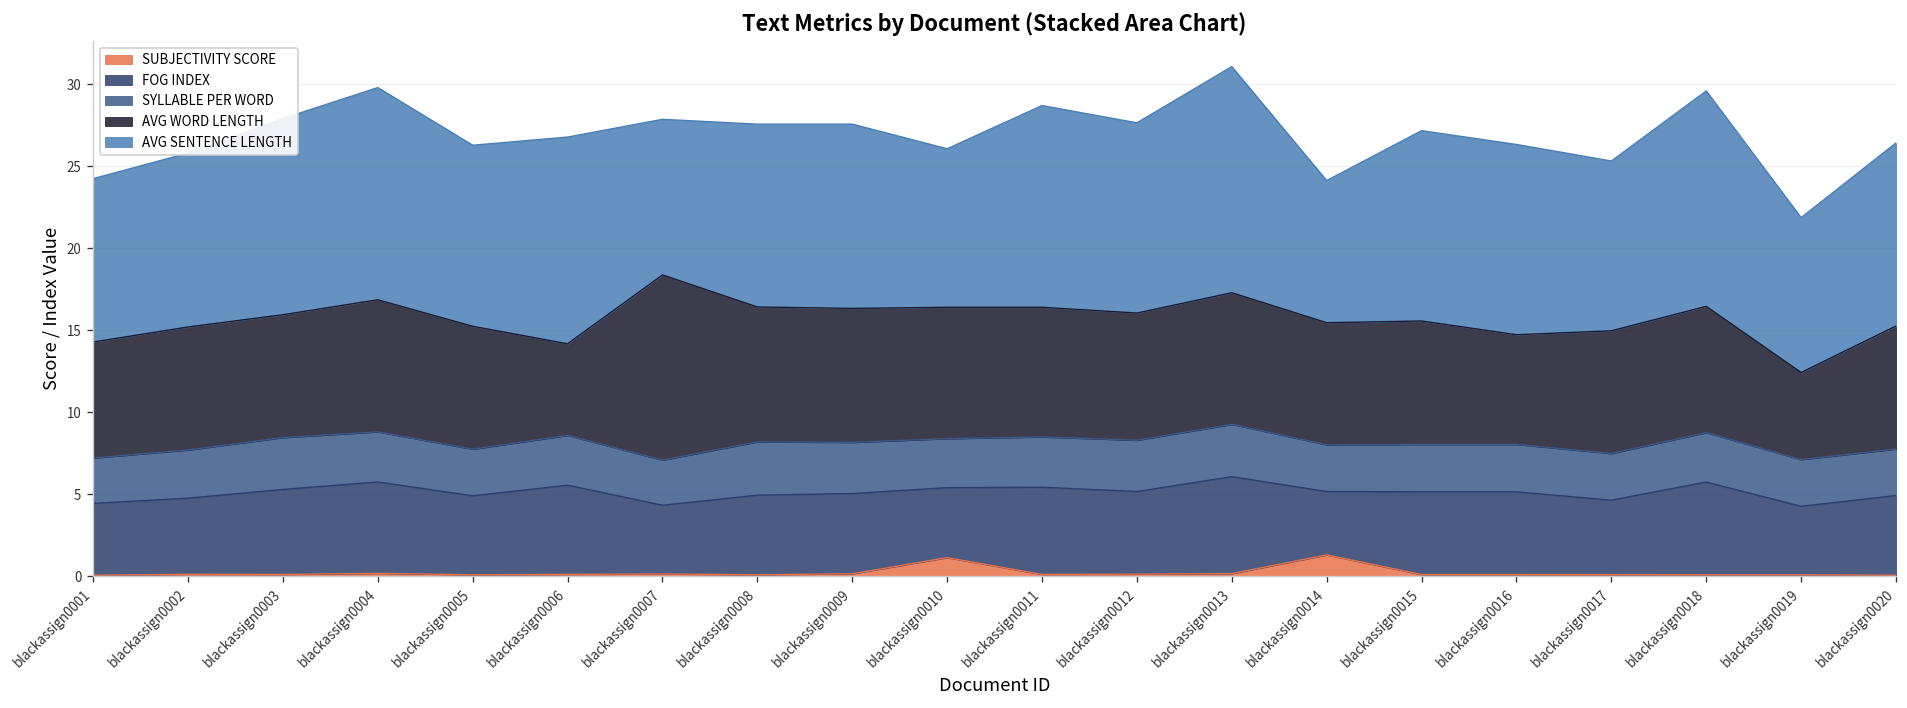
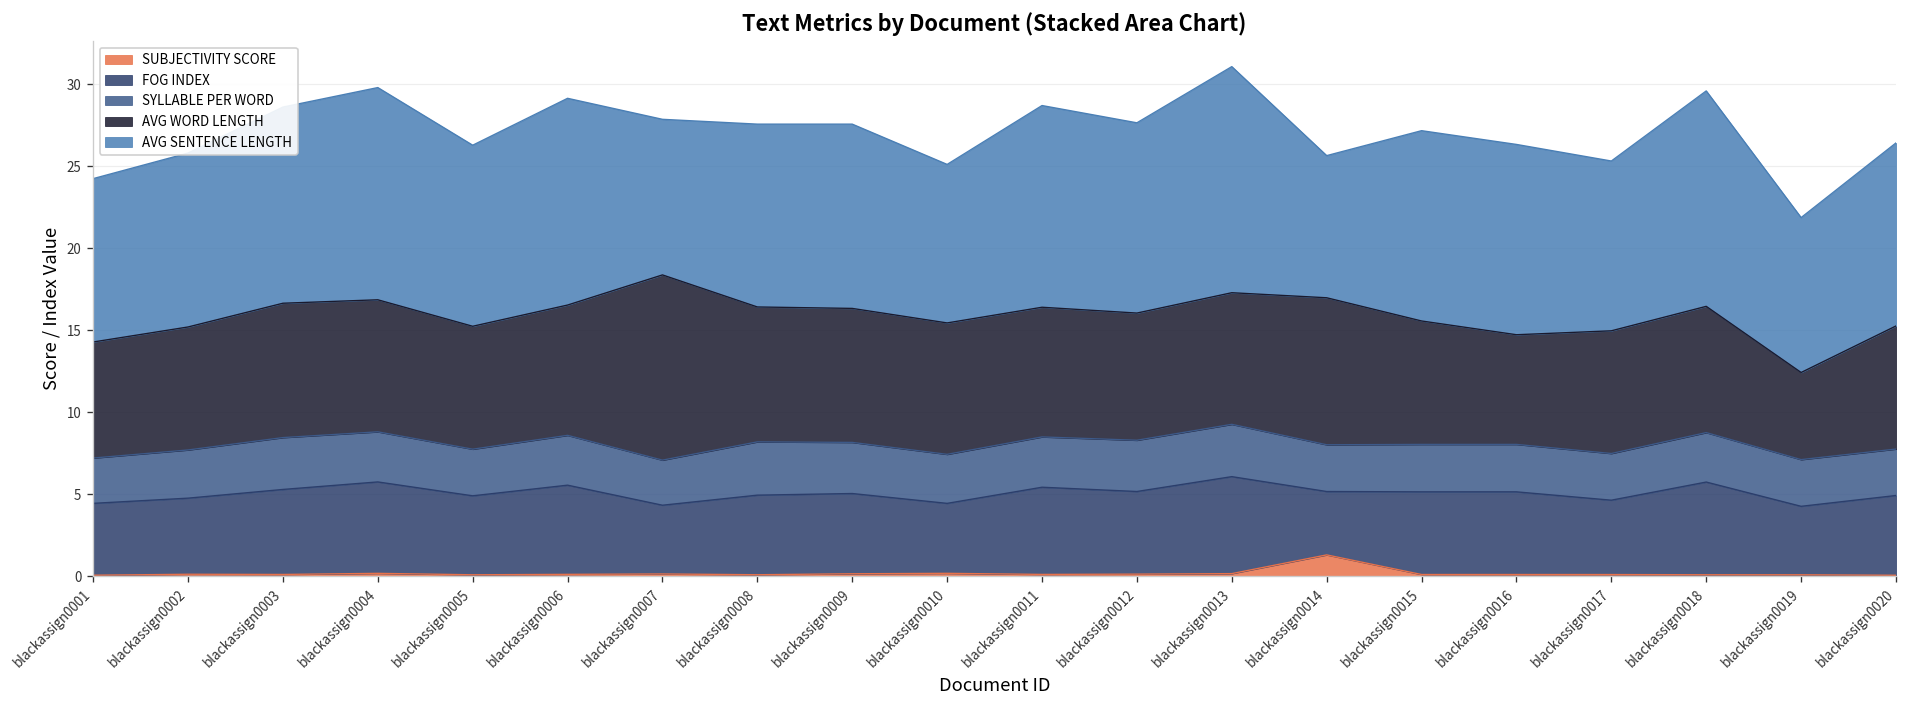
  {
    "SUBJECTIVITY SCORE": {
      "blackassign0001": 0.1,
      "blackassign0002": 0.1,
      "blackassign0003": 0.1,
      "blackassign0004": 0.2,
      "blackassign0005": 0.1,
      "blackassign0006": 0.1,
      "blackassign0007": 0.1,
      "blackassign0008": 0.1,
      "blackassign0009": 0.1,
-     "blackassign0010": 1.1,
+     "blackassign0010": 0.2,
      "blackassign0011": 0.1,
      "blackassign0012": 0.1,
      "blackassign0013": 0.1,
      "blackassign0014": 1.3,
      "blackassign0015": 0.1,
      "blackassign0016": 0.1,
      "blackassign0017": 0.1,
      "blackassign0018": 0.1,
      "blackassign0019": 0.1,
      "blackassign0020": 0.0
    },
    "AVG WORD LENGTH": {
      "blackassign0001": 7.1,
      "blackassign0002": 7.5,
-     "blackassign0003": 7.5,
+     "blackassign0003": 8.2,
      "blackassign0004": 8.1,
      "blackassign0005": 7.5,
-     "blackassign0006": 5.6,
+     "blackassign0006": 7.9,
      "blackassign0007": 11.3,
      "blackassign0008": 8.2,
      "blackassign0009": 8.2,
      "blackassign0010": 8.0,
      "blackassign0011": 7.9,
      "blackassign0012": 7.8,
      "blackassign0013": 8.0,
-     "blackassign0014": 7.4,
+     "blackassign0014": 9.0,
      "blackassign0015": 7.5,
      "blackassign0016": 6.7,
      "blackassign0017": 7.5,
      "blackassign0018": 7.7,
      "blackassign0019": 5.3,
      "blackassign0020": 7.5
    }
  }
